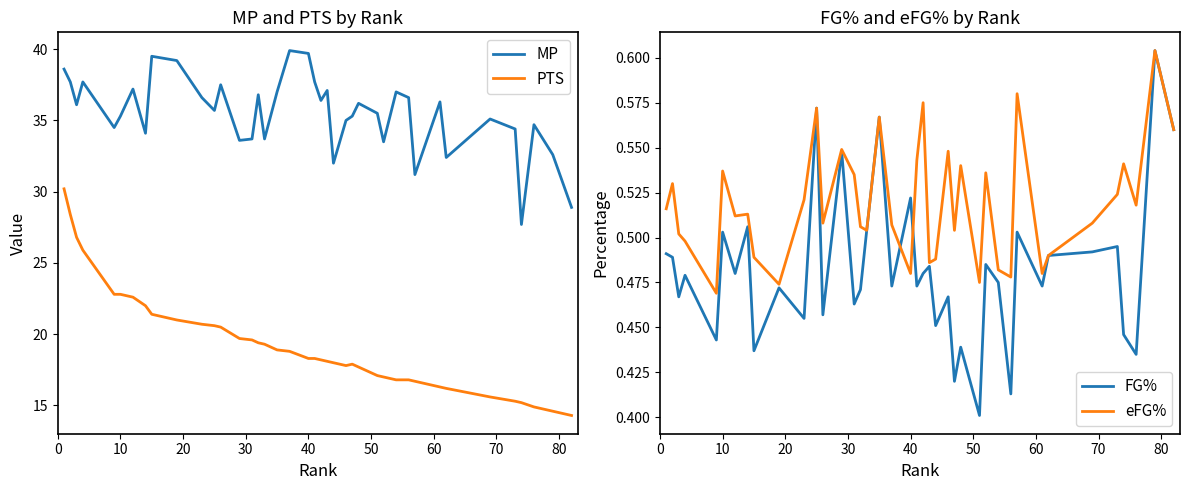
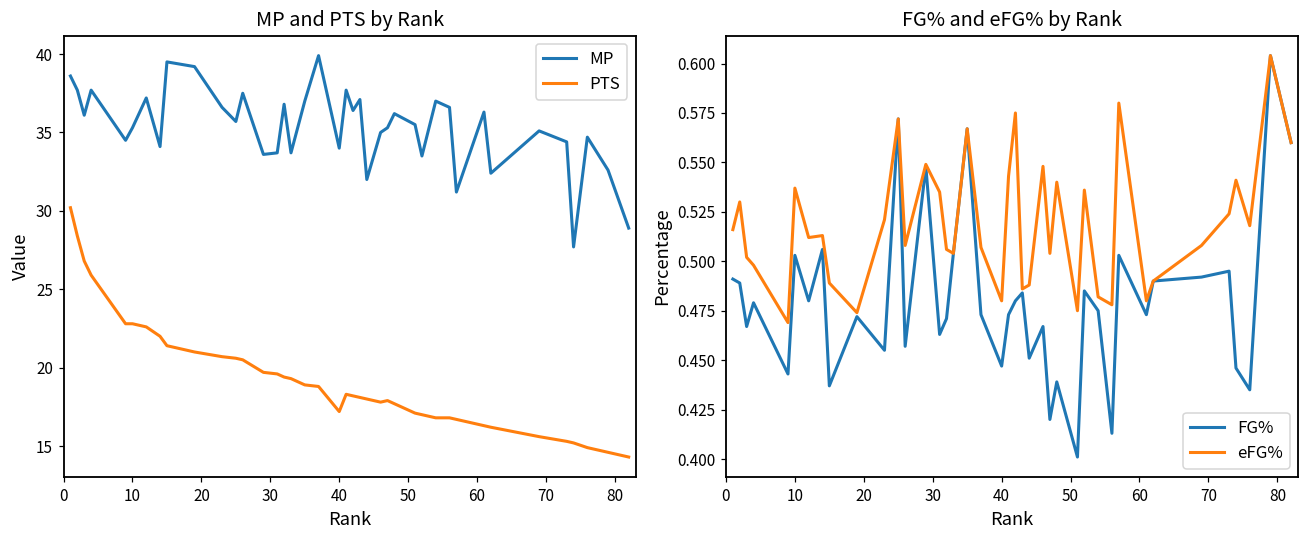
  {
    "MP and PTS by Rank": {
      "MP": {
        "10": 35.3,
-       "40": 39.7
+       "40": 34.0
      },
      "PTS": {
        "10": 22.8,
-       "40": 18.3
+       "40": 17.2
      }
    },
    "FG% and eFG% by Rank": {
      "FG%": {
        "10": 0.503,
-       "40": 0.522
+       "40": 0.447
      },
      "eFG%": {
        "10": 0.537,
        "40": 0.480
      }
    }
  }
